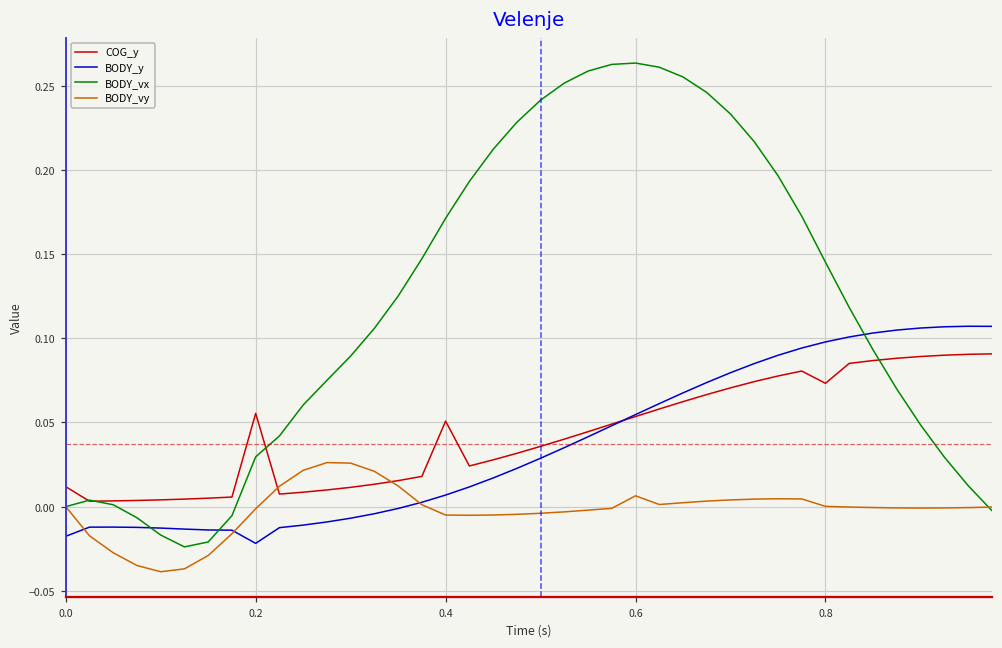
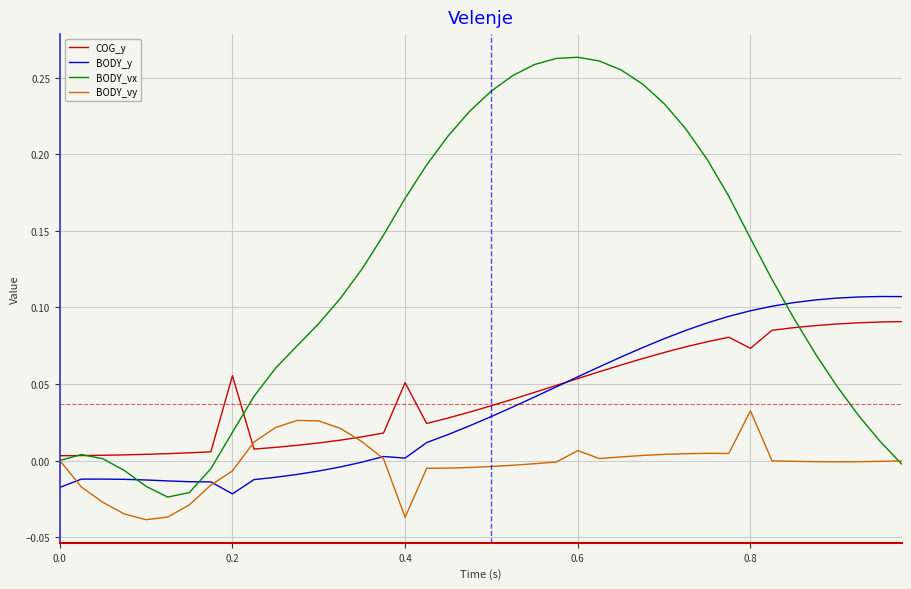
  {
    "COG_y": {
-     "0.0": 0.012,
+     "0.0": 0.003,
      "0.2": 0.055,
      "0.4": 0.051,
      "0.8": 0.073
    },
    "BODY_y": {
      "0.0": -0.018,
      "0.2": -0.022,
-     "0.4": 0.007,
+     "0.4": 0.002,
      "0.8": 0.098
    },
    "BODY_vx": {
-     "0.2": 0.030,
+     "0.2": 0.018,
      "0.4": 0.171,
      "0.6": 0.263,
      "0.8": 0.145
    },
    "BODY_vy": {
-     "0.2": -0.001,
-     "0.4": -0.005,
+     "0.2": -0.007,
+     "0.4": -0.037,
      "0.6": 0.006,
-     "0.8": 0.000
+     "0.8": 0.032
    }
  }
